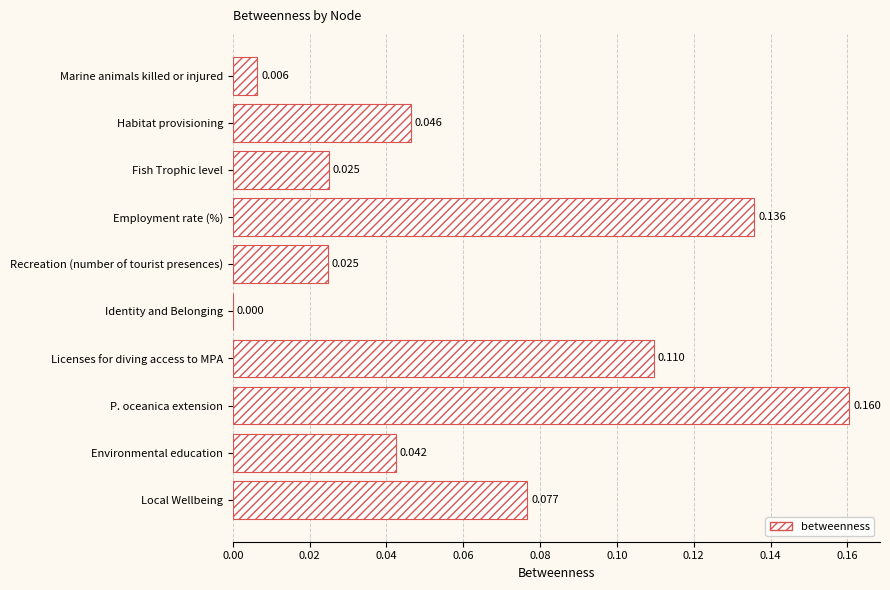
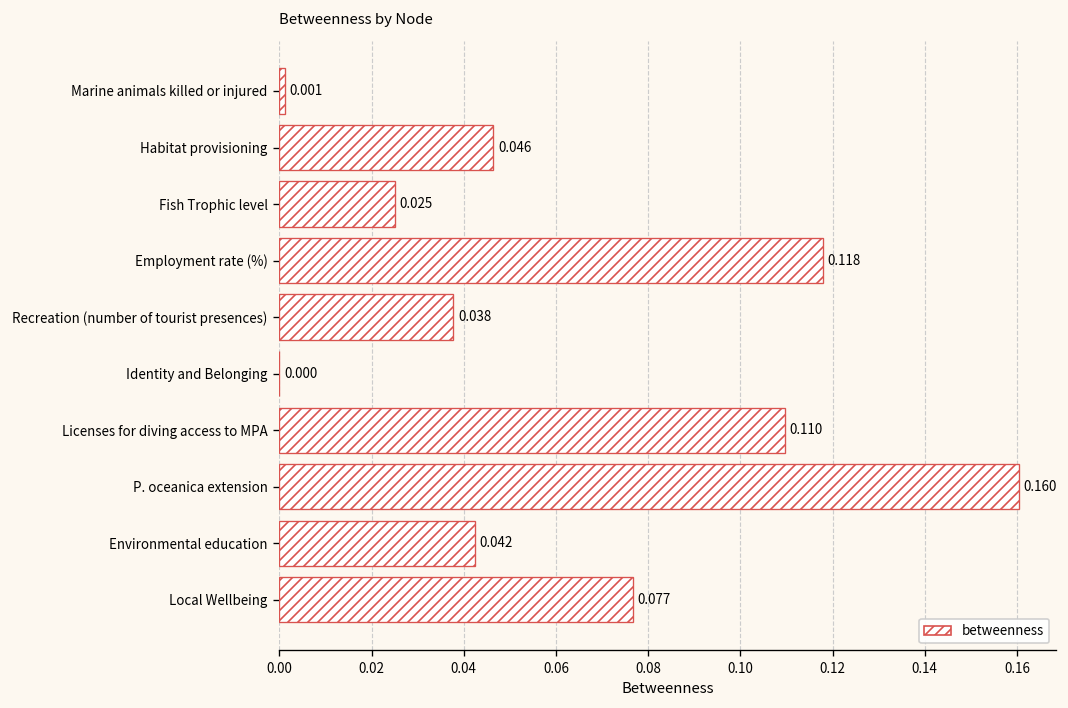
  {
-   "Marine animals killed or injured": 0.006,
+   "Marine animals killed or injured": 0.001,
    "Habitat provisioning": 0.046,
    "Fish Trophic level": 0.025,
-   "Employment rate (%)": 0.136,
-   "Recreation (number of tourist presences)": 0.025,
+   "Employment rate (%)": 0.118,
+   "Recreation (number of tourist presences)": 0.038,
    "Identity and Belonging": 0.000,
    "Licenses for diving access to MPA": 0.110,
    "P. oceanica extension": 0.160,
    "Environmental education": 0.042,
    "Local Wellbeing": 0.077
  }
